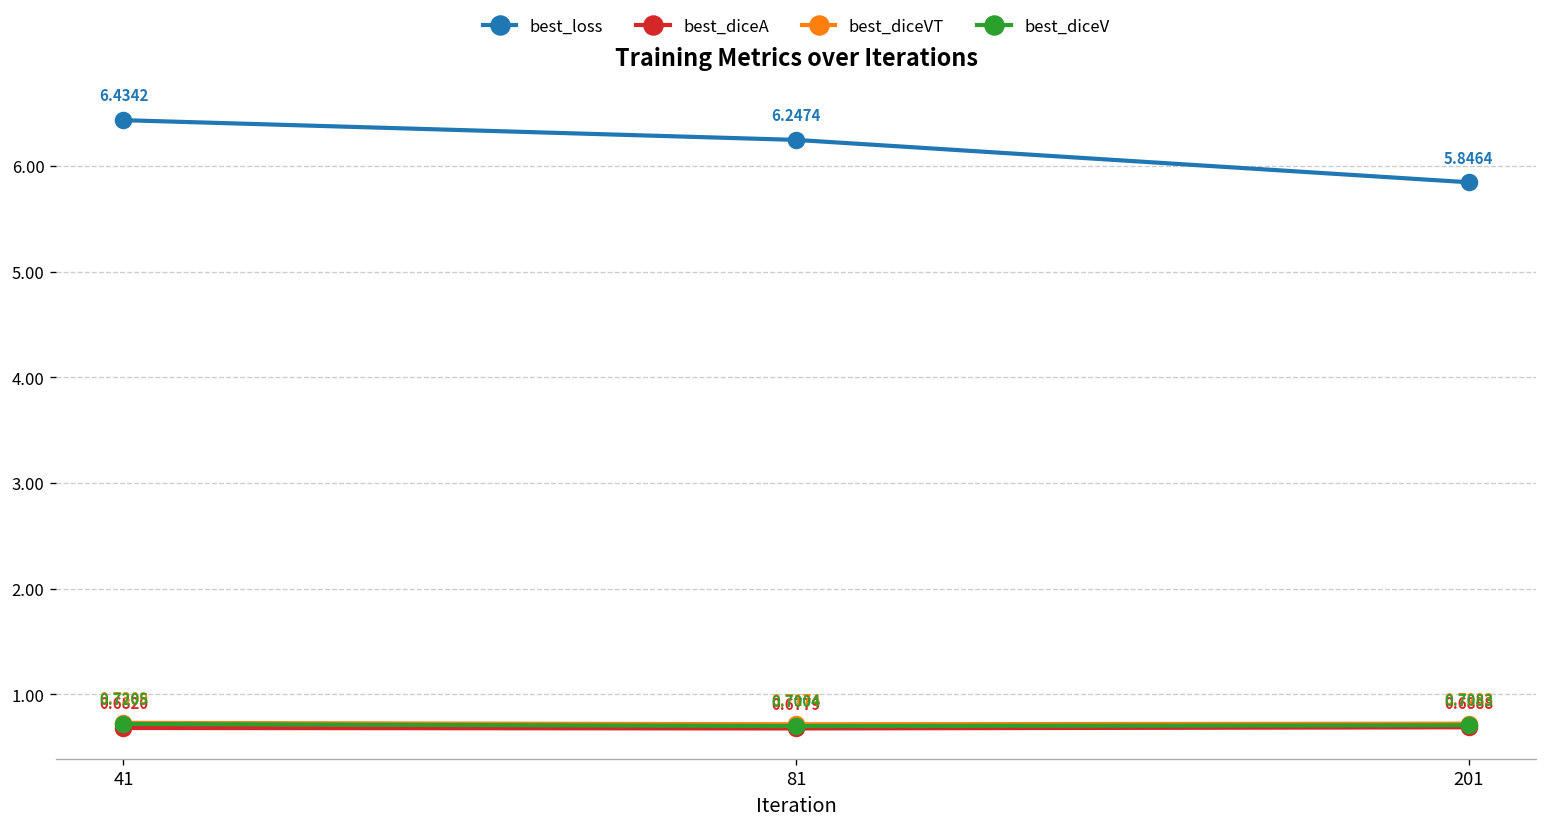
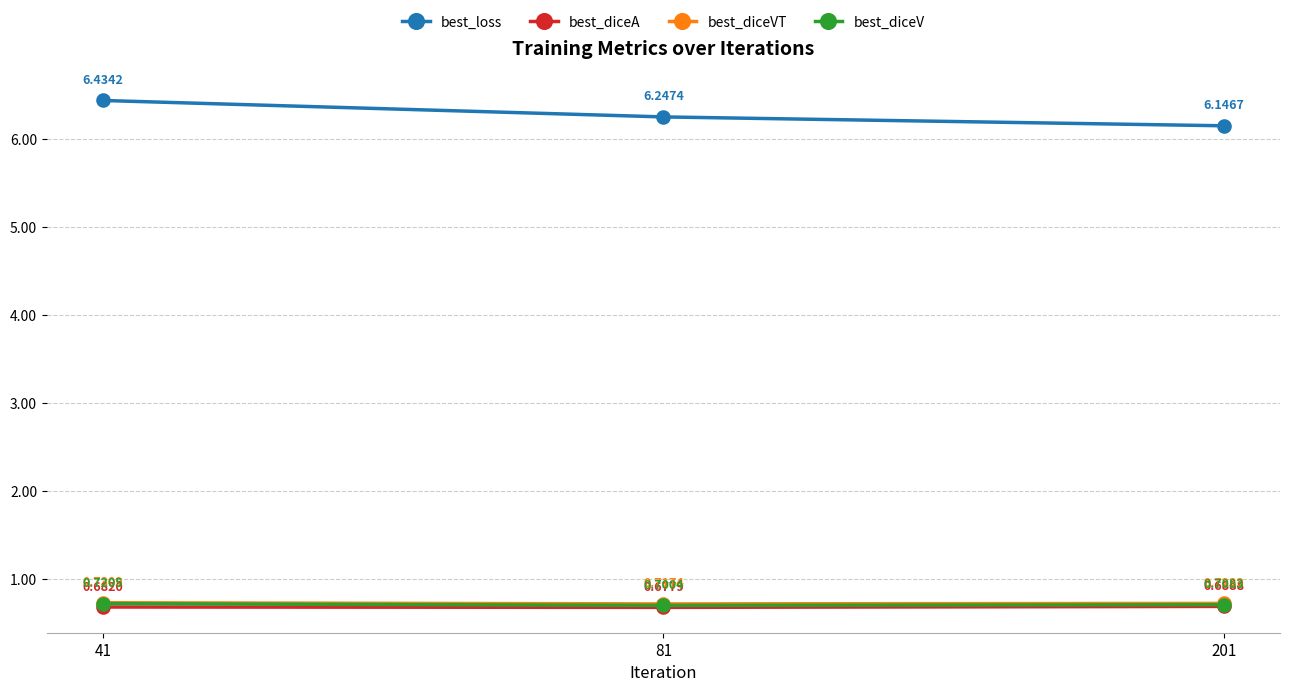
  {
    "best_loss": {
      "41": 6.4342,
      "81": 6.2474,
-     "201": 5.8464
+     "201": 6.1467
    }
  }
